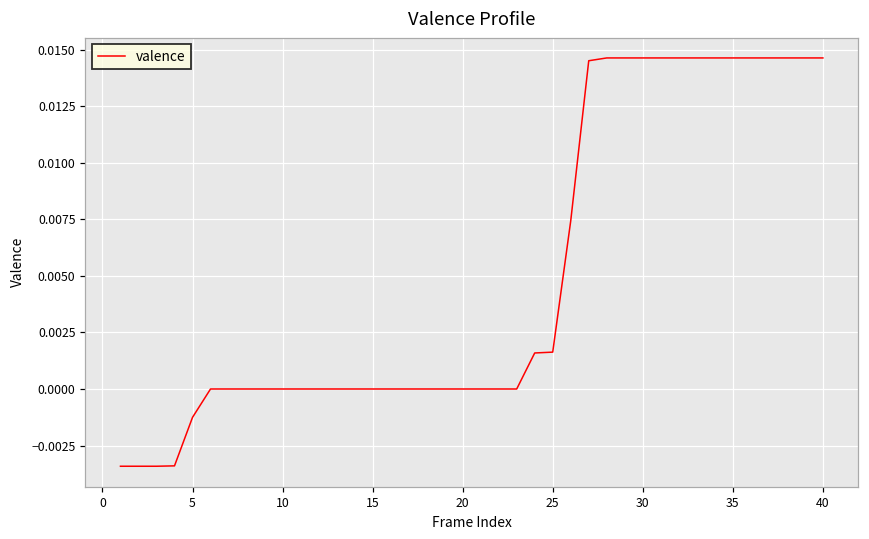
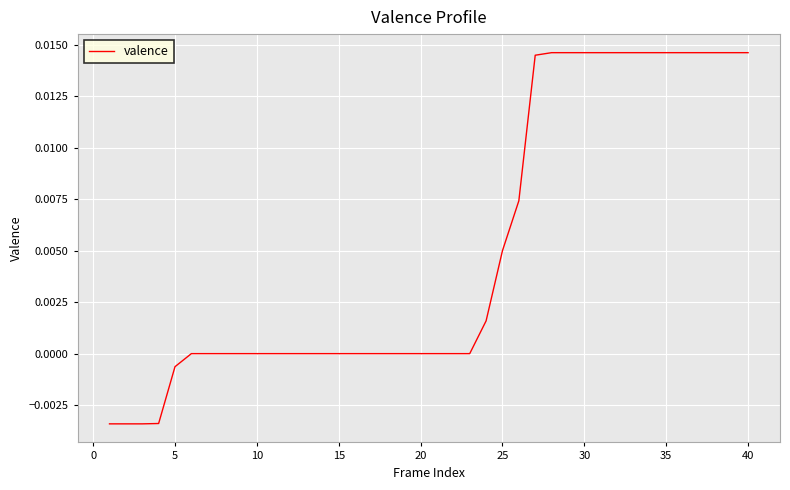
  {
-   "5": -0.0013,
+   "5": -0.0006,
    "10": 0.0000,
    "15": 0.0000,
    "20": 0.0000,
-   "25": 0.0016,
+   "25": 0.0050,
    "30": 0.0146,
    "35": 0.0146,
    "40": 0.0146
  }
